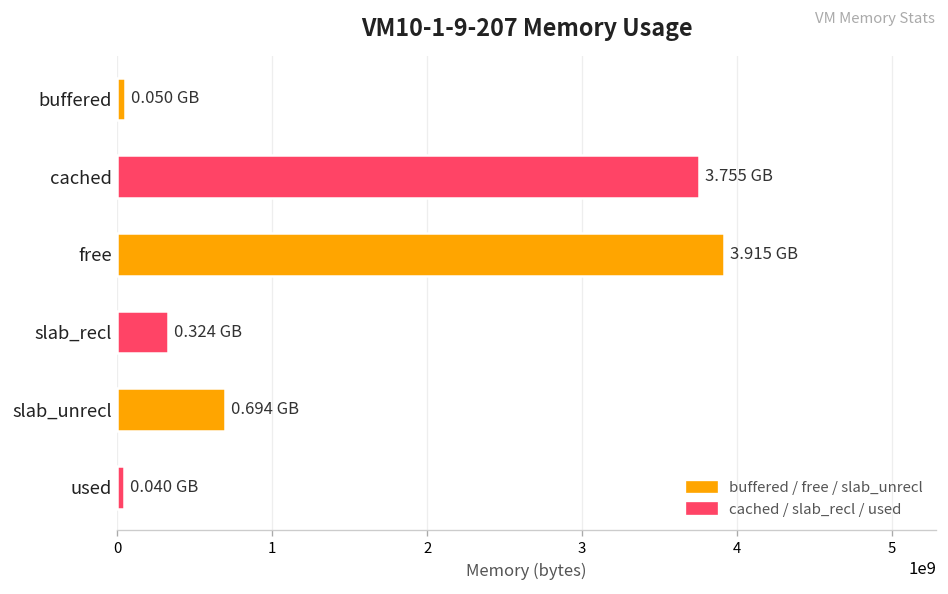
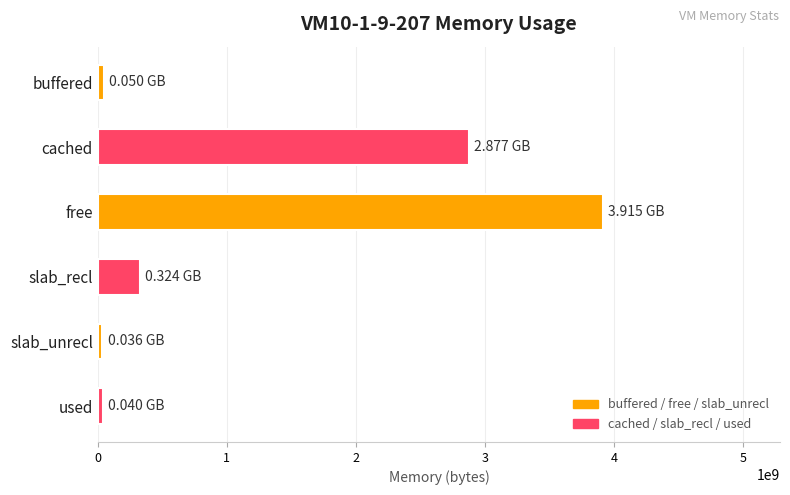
  {
-   "cached": 3.755,
-   "slab_unrecl": 0.694
+   "cached": 2.877,
+   "slab_unrecl": 0.036
  }
